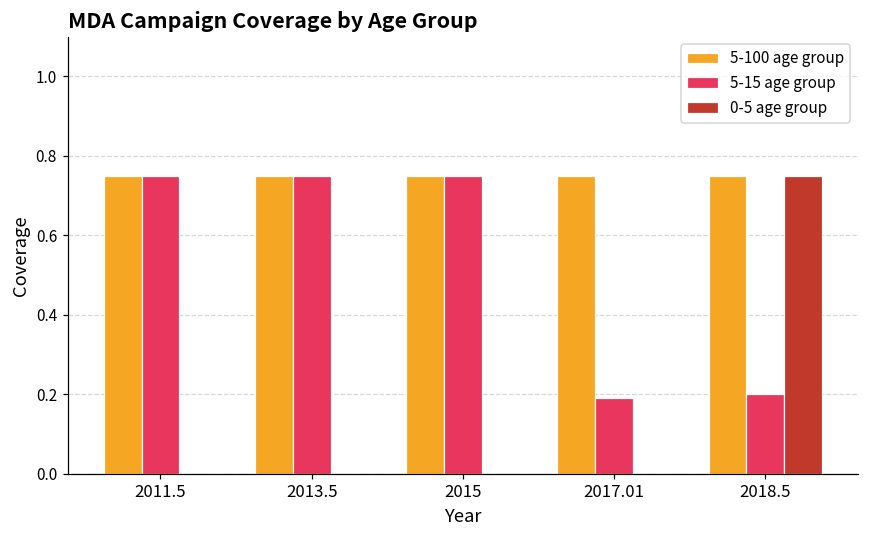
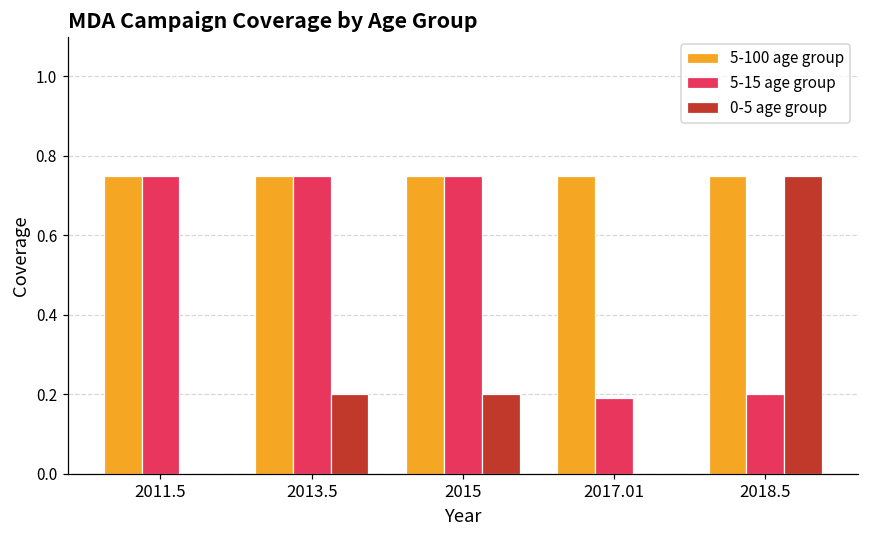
  {
    "5-100 age group": {
      "2011.5": 0.75,
      "2013.5": 0.75,
      "2015": 0.75,
      "2017.01": 0.75,
      "2018.5": 0.75
    },
    "5-15 age group": {
      "2011.5": 0.75,
      "2013.5": 0.75,
      "2015": 0.75,
      "2017.01": 0.19,
      "2018.5": 0.2
    },
    "0-5 age group": {
      "2011.5": 0.0,
-     "2013.5": 0.0,
-     "2015": 0.0,
+     "2013.5": 0.2,
+     "2015": 0.2,
      "2017.01": 0.0,
      "2018.5": 0.75
    }
  }
